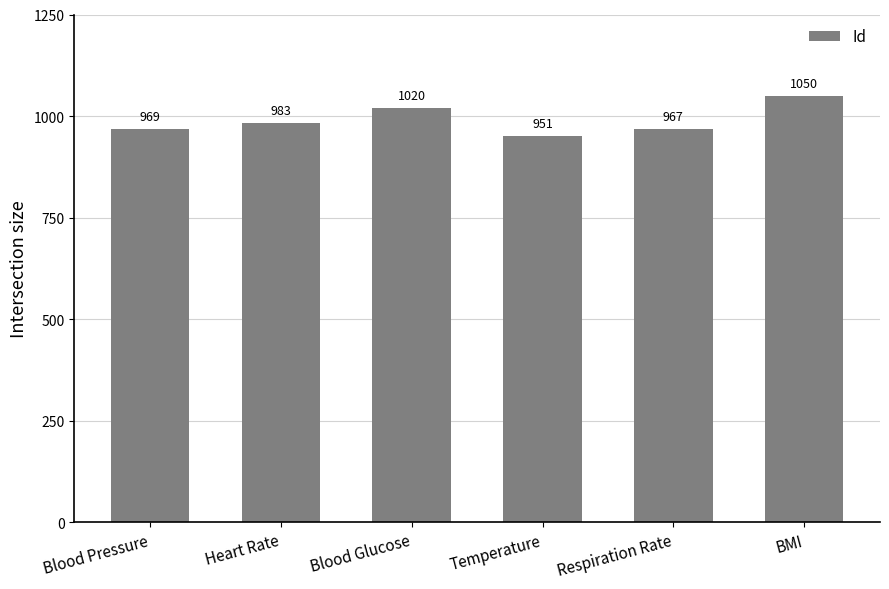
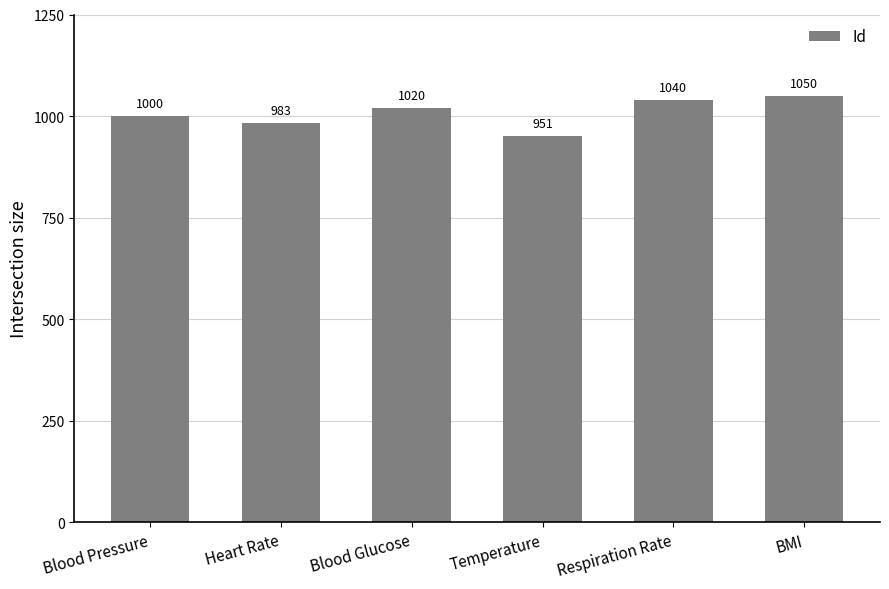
  {
-   "Blood Pressure": 969,
+   "Blood Pressure": 1000,
    "Heart Rate": 983,
    "Blood Glucose": 1020,
    "Temperature": 951,
-   "Respiration Rate": 967,
+   "Respiration Rate": 1040,
    "BMI": 1050
  }
